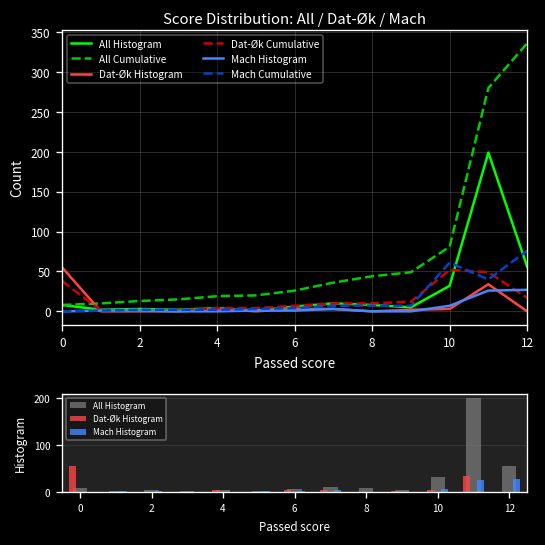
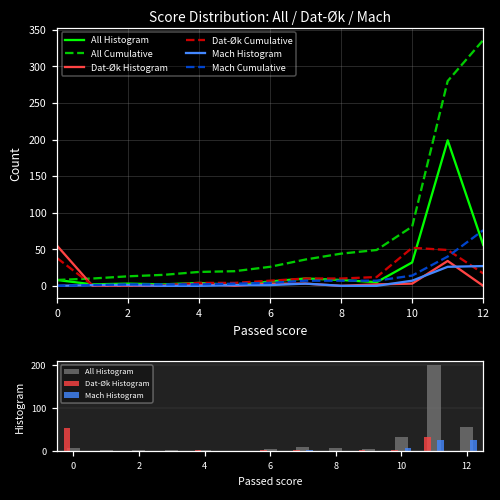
  {
    "Score Distribution: All / Dat-Øk / Mach": {
      "Dat-Øk Histogram": {
        "0": 60,
        "10": 0,
        "12": 0
      },
      "Dat-Øk Cumulative": {
        "0": 40,
        "10": 50,
        "12": 20
      },
      "Mach Histogram": {
        "10": 10,
        "12": 30
      },
      "Mach Cumulative": {
-       "10": 60,
+       "10": 10,
        "12": 80
      }
    }
  }
